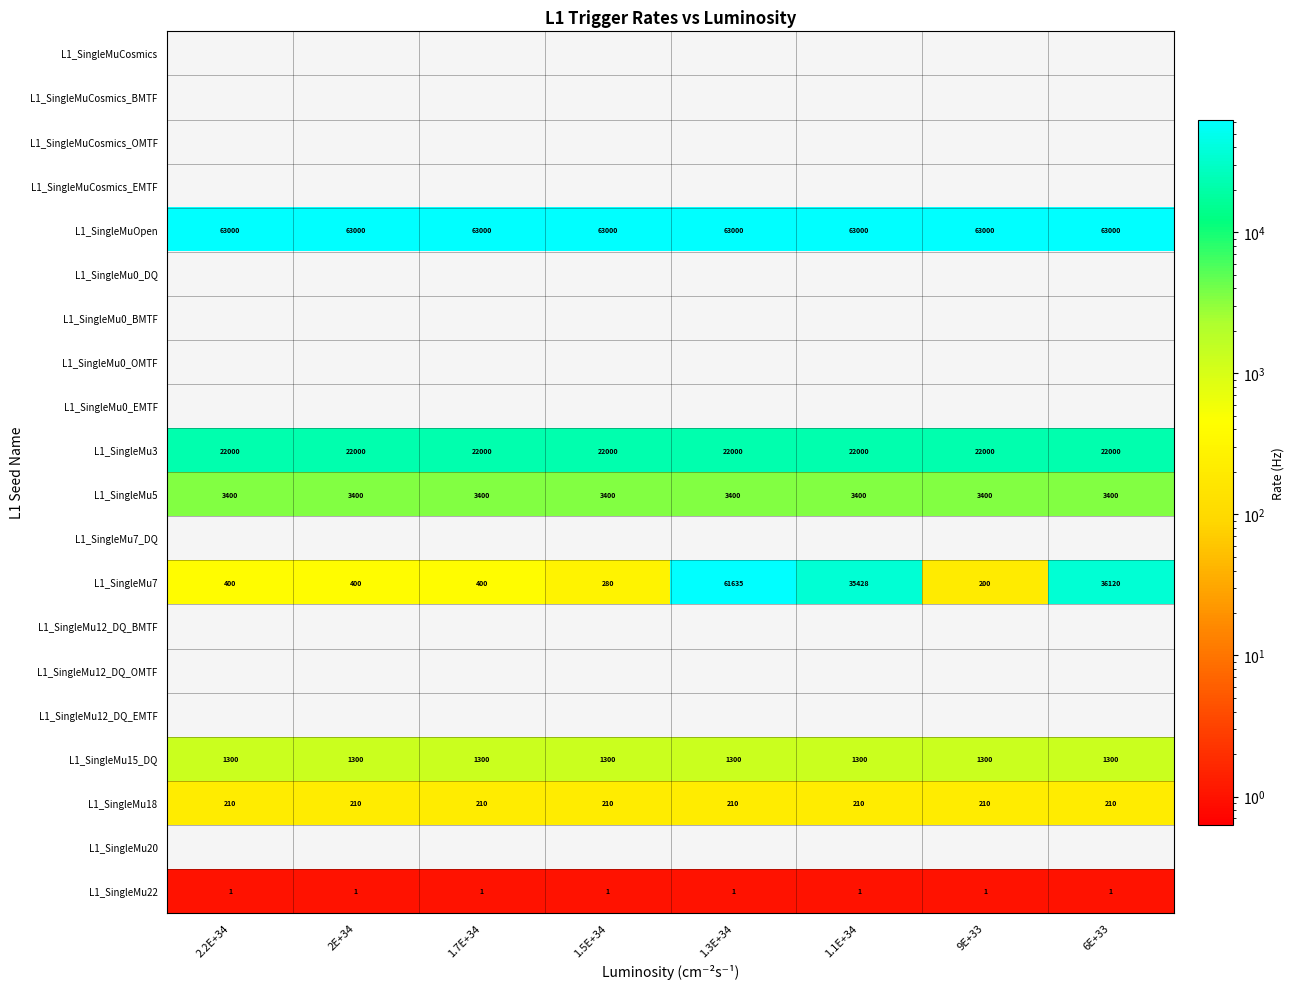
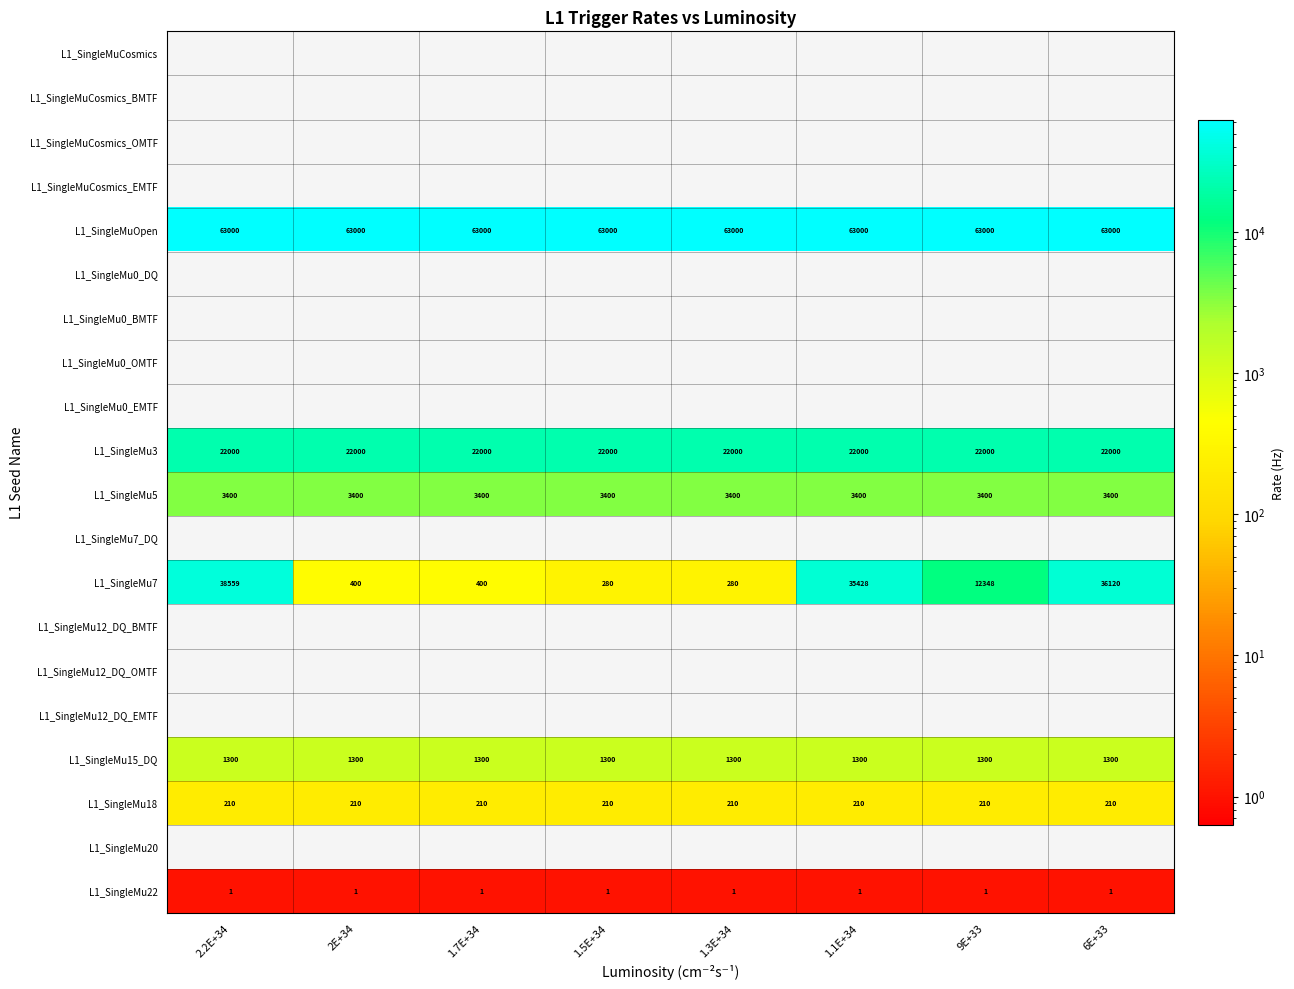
  {
    "L1_SingleMuOpen": {
      "2.2E+34": 63000,
      "2E+34": 63000,
      "1.7E+34": 63000,
      "1.5E+34": 63000,
      "1.3E+34": 63000,
      "1.1E+34": 63000,
      "9E+33": 63000,
      "6E+33": 63000
    },
    "L1_SingleMu3": {
      "2.2E+34": 22000,
      "2E+34": 22000,
      "1.7E+34": 22000,
      "1.5E+34": 22000,
      "1.3E+34": 22000,
      "1.1E+34": 22000,
      "9E+33": 22000,
      "6E+33": 22000
    },
    "L1_SingleMu5": {
      "2.2E+34": 3400,
      "2E+34": 3400,
      "1.7E+34": 3400,
      "1.5E+34": 3400,
      "1.3E+34": 3400,
      "1.1E+34": 3400,
      "9E+33": 3400,
      "6E+33": 3400
    },
    "L1_SingleMu7": {
-     "2.2E+34": 400,
+     "2.2E+34": 38559,
      "2E+34": 400,
      "1.7E+34": 400,
      "1.5E+34": 280,
-     "1.3E+34": 61635,
+     "1.3E+34": 280,
      "1.1E+34": 35428,
-     "9E+33": 200,
+     "9E+33": 12348,
      "6E+33": 36120
    },
    "L1_SingleMu15_DQ": {
      "2.2E+34": 1300,
      "2E+34": 1300,
      "1.7E+34": 1300,
      "1.5E+34": 1300,
      "1.3E+34": 1300,
      "1.1E+34": 1300,
      "9E+33": 1300,
      "6E+33": 1300
    },
    "L1_SingleMu18": {
      "2.2E+34": 210,
      "2E+34": 210,
      "1.7E+34": 210,
      "1.5E+34": 210,
      "1.3E+34": 210,
      "1.1E+34": 210,
      "9E+33": 210,
      "6E+33": 210
    },
    "L1_SingleMu22": {
      "2.2E+34": 1,
      "2E+34": 1,
      "1.7E+34": 1,
      "1.5E+34": 1,
      "1.3E+34": 1,
      "1.1E+34": 1,
      "9E+33": 1,
      "6E+33": 1
    }
  }
